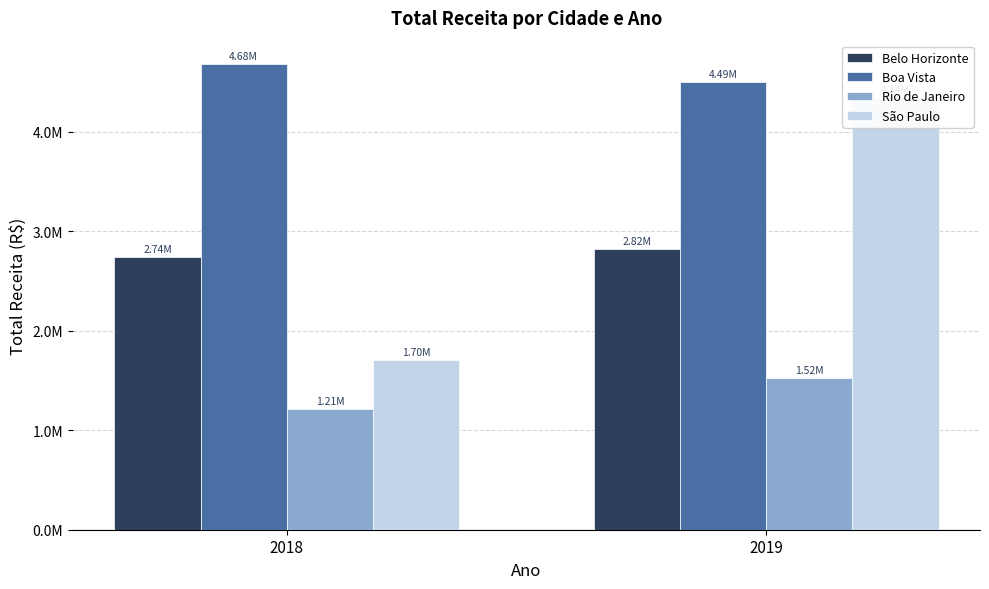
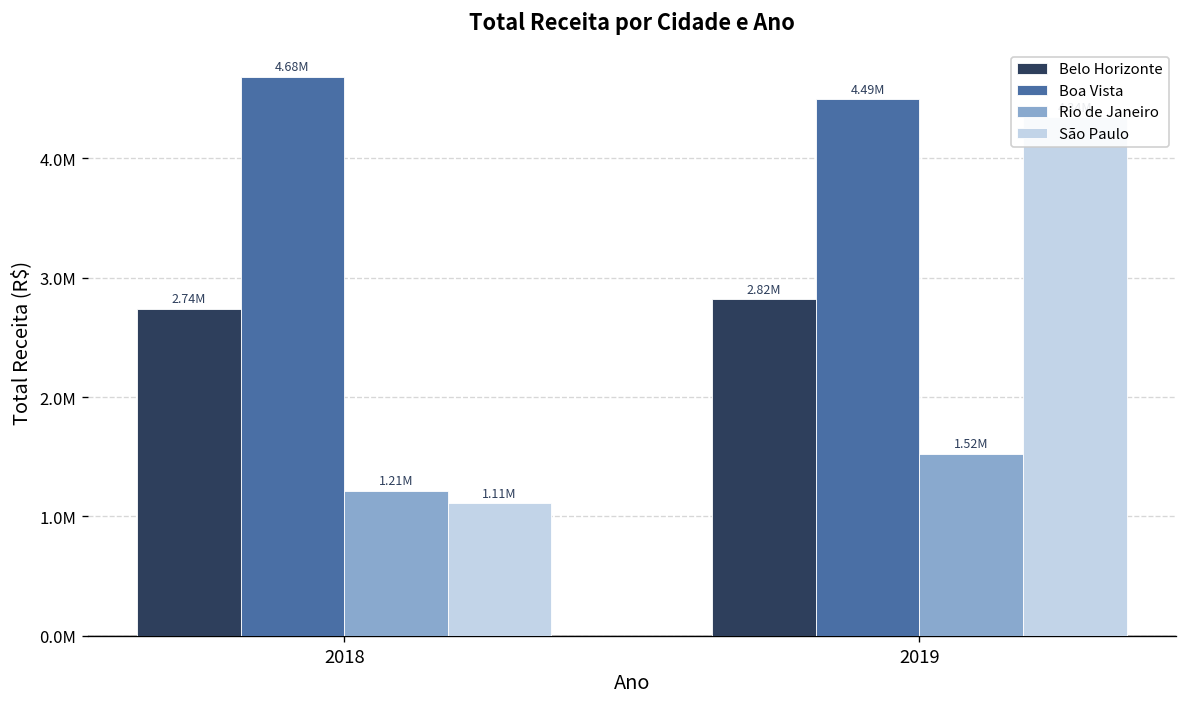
  {
    "Belo Horizonte": {
      "2018": "2.74M",
      "2019": "2.82M"
    },
    "Boa Vista": {
      "2018": "4.68M",
      "2019": "4.49M"
    },
    "Rio de Janeiro": {
      "2018": "1.21M",
      "2019": "1.52M"
    },
    "São Paulo": {
-     "2018": "1.70M"
+     "2018": "1.11M"
    }
  }
